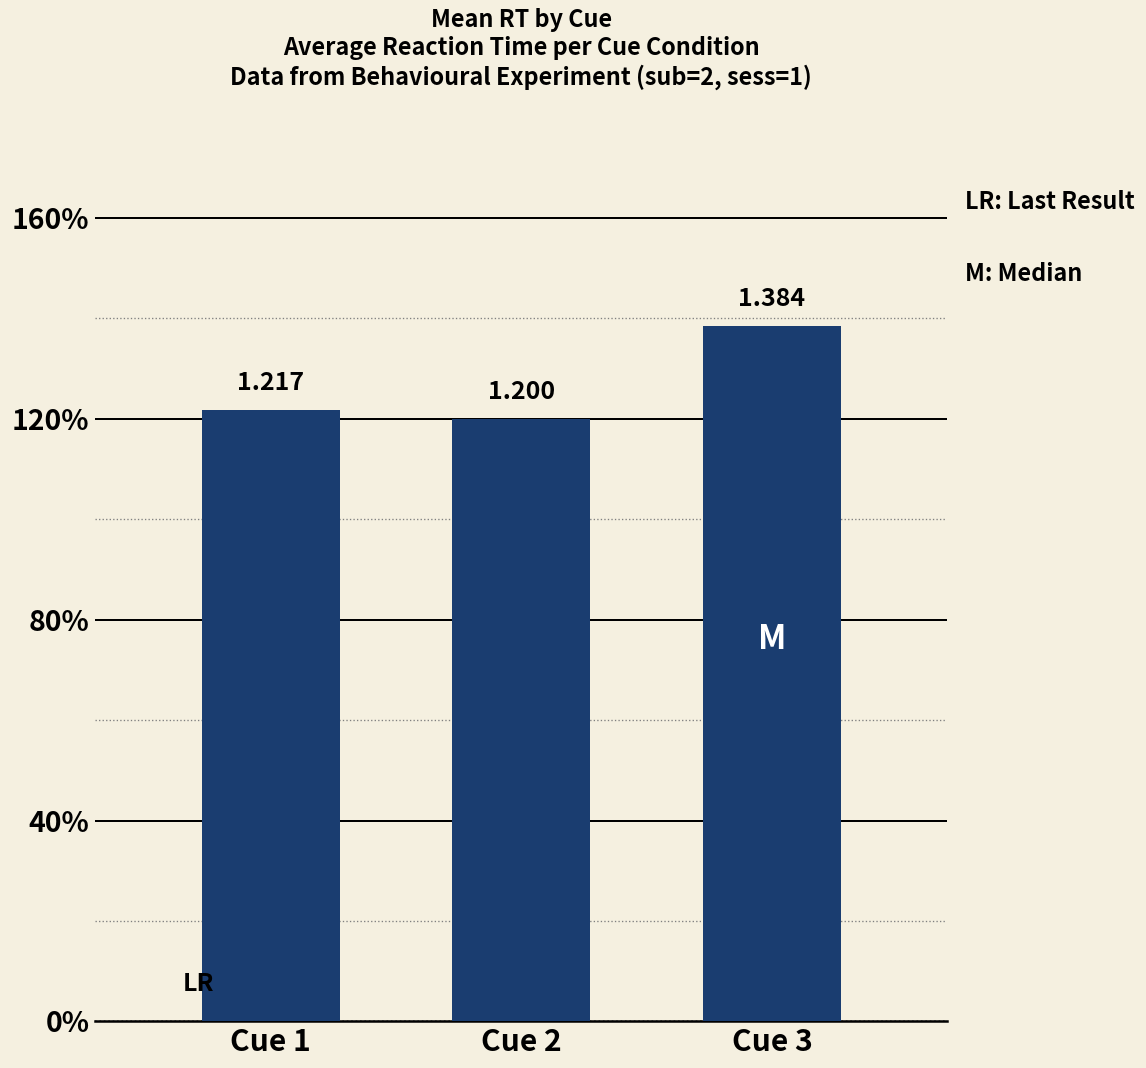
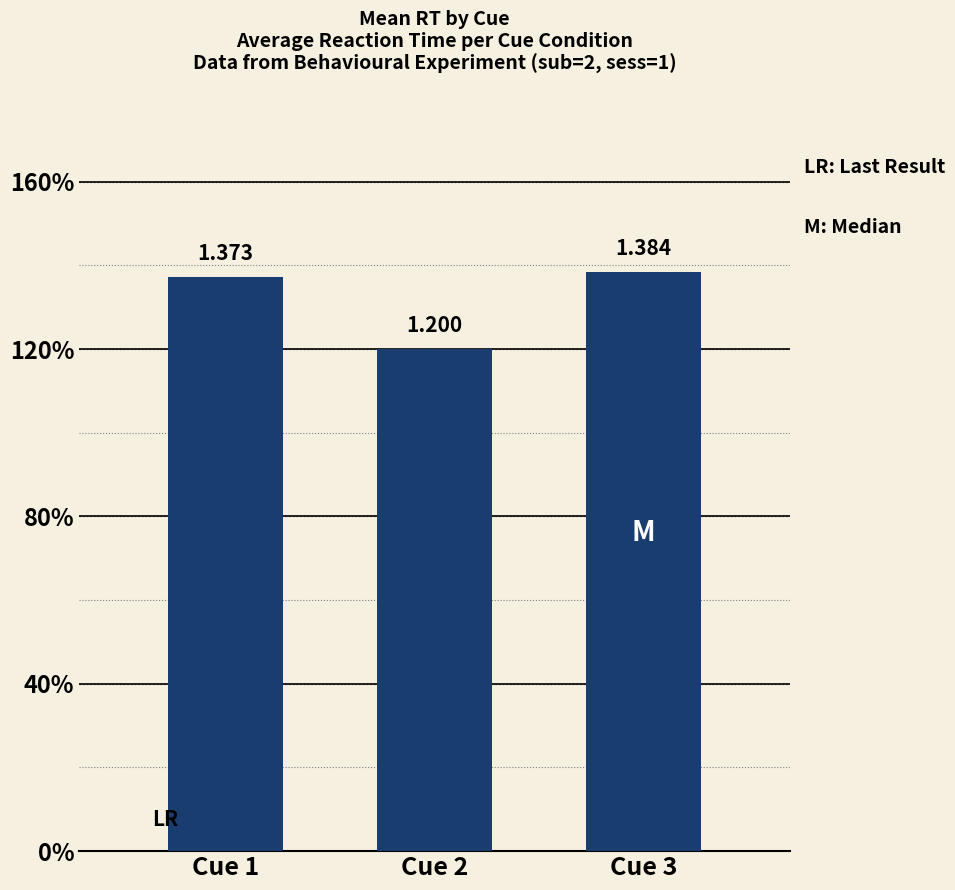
  {
-   "Cue 1": 1.217,
+   "Cue 1": 1.373,
    "Cue 2": 1.200,
    "Cue 3": 1.384
  }
